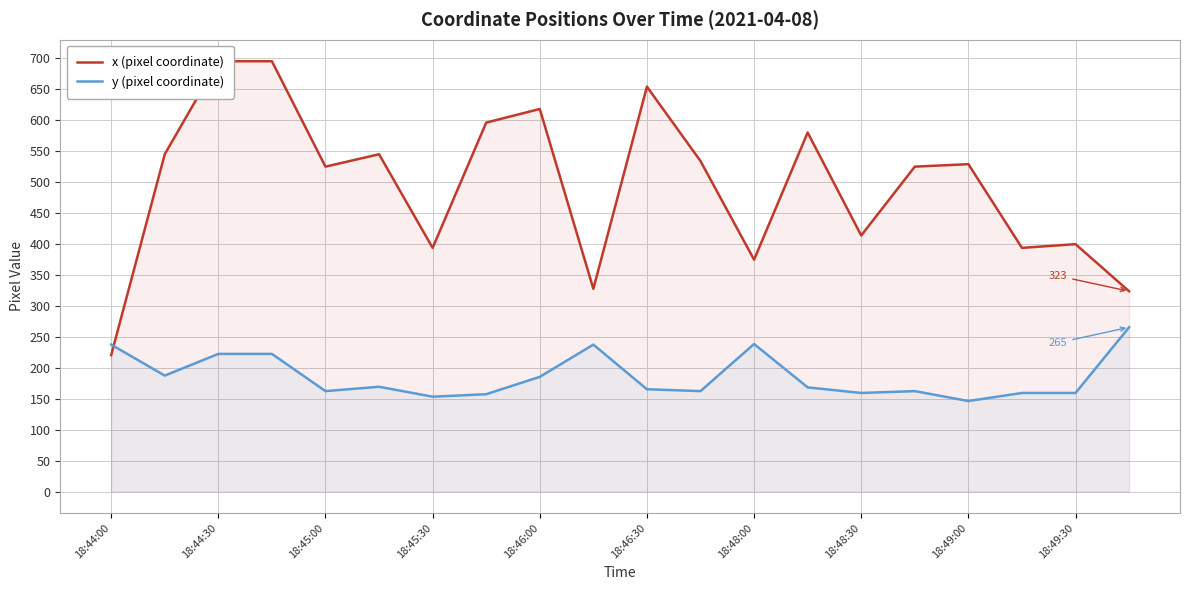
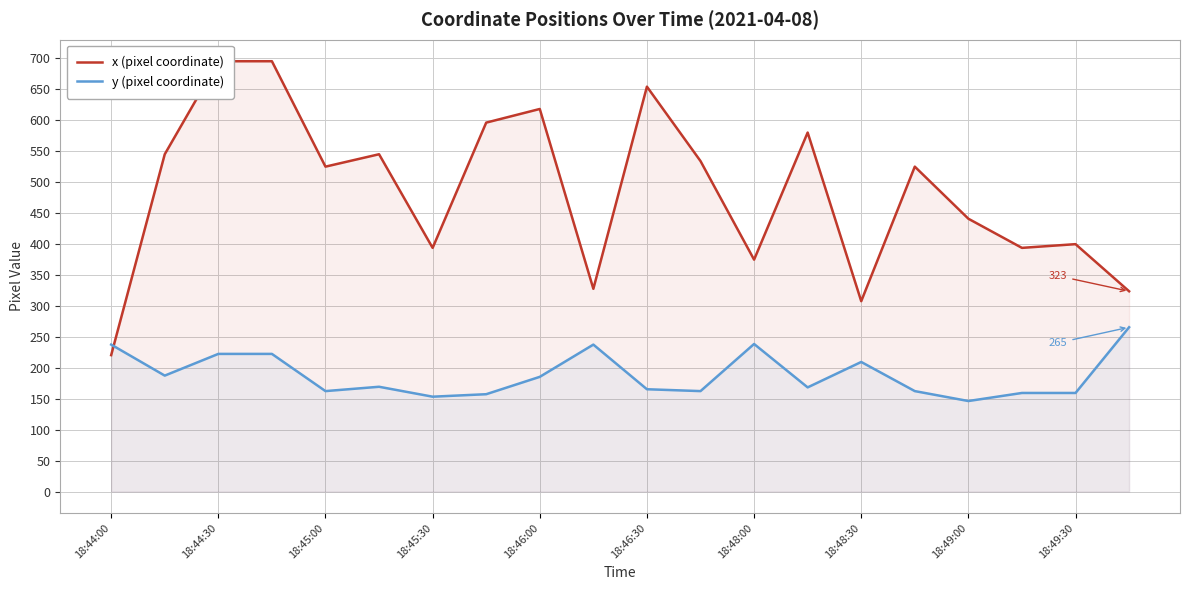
  {
    "x (pixel coordinate)": {
      "18:44:00": 220,
      "18:45:00": 520,
      "18:45:30": 390,
      "18:46:00": 620,
      "18:46:30": 650,
      "18:48:00": 370,
-     "18:48:30": 410,
-     "18:49:00": 530,
+     "18:48:30": 310,
+     "18:49:00": 440,
      "18:49:30": 400
    },
    "y (pixel coordinate)": {
      "18:44:00": 240,
      "18:44:30": 220,
      "18:45:00": 160,
      "18:45:30": 150,
      "18:46:00": 190,
      "18:46:30": 170,
      "18:48:00": 240,
-     "18:48:30": 160,
+     "18:48:30": 210,
      "18:49:00": 150,
      "18:49:30": 160
    }
  }
